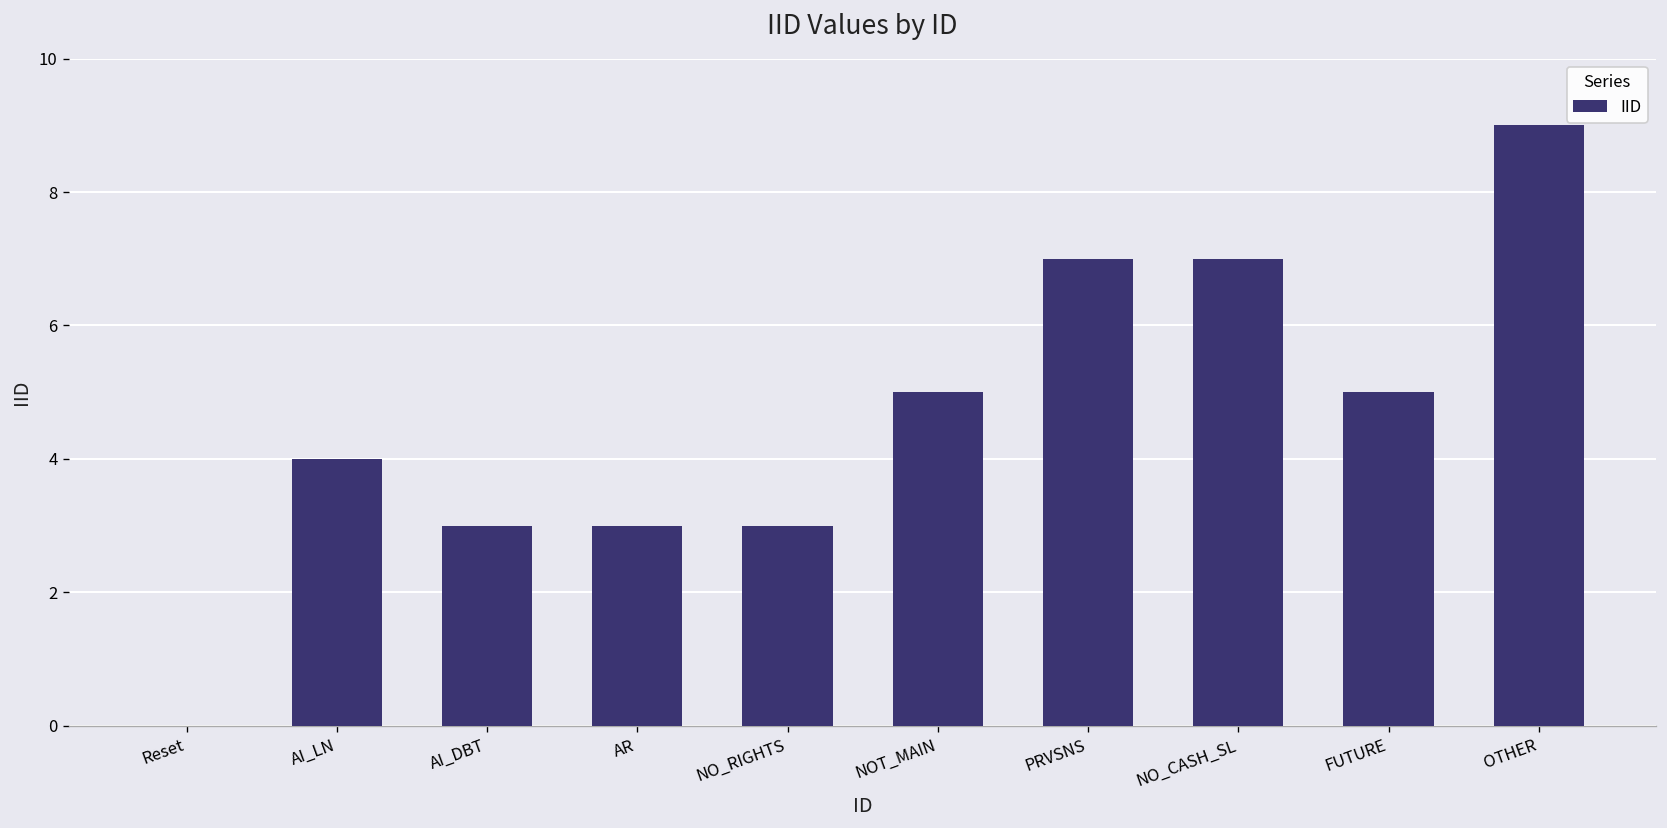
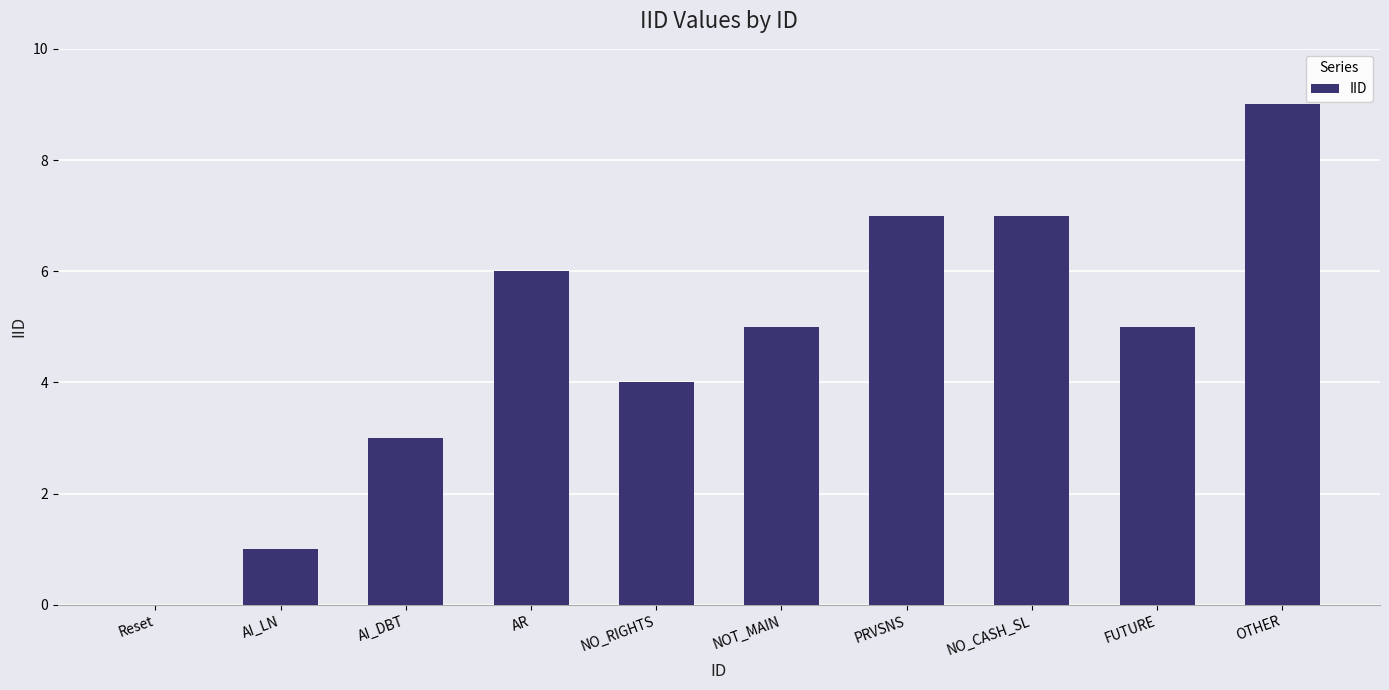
  {
    "Reset": 0,
-   "AI_LN": 4,
+   "AI_LN": 1,
    "AI_DBT": 3,
-   "AR": 3,
-   "NO_RIGHTS": 3,
+   "AR": 6,
+   "NO_RIGHTS": 4,
    "NOT_MAIN": 5,
    "PRVSNS": 7,
    "NO_CASH_SL": 7,
    "FUTURE": 5,
    "OTHER": 9
  }
